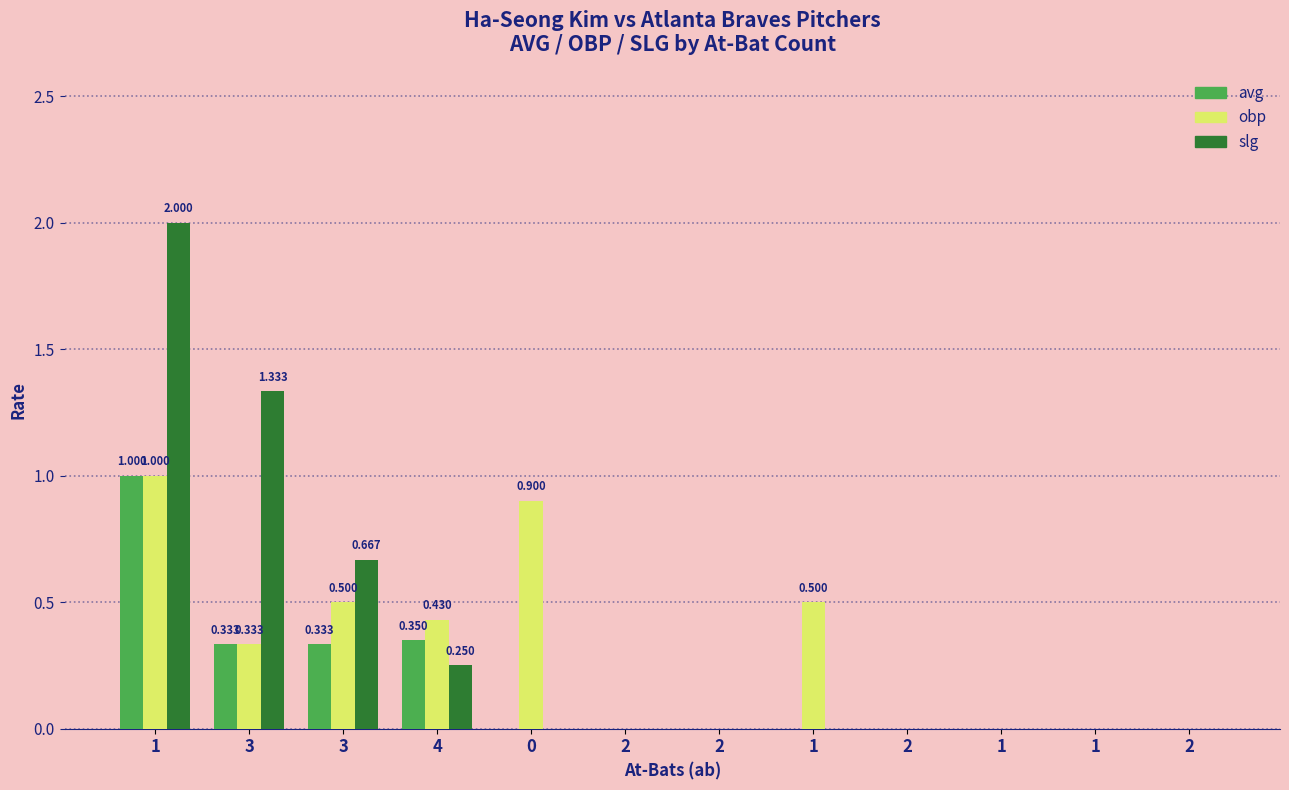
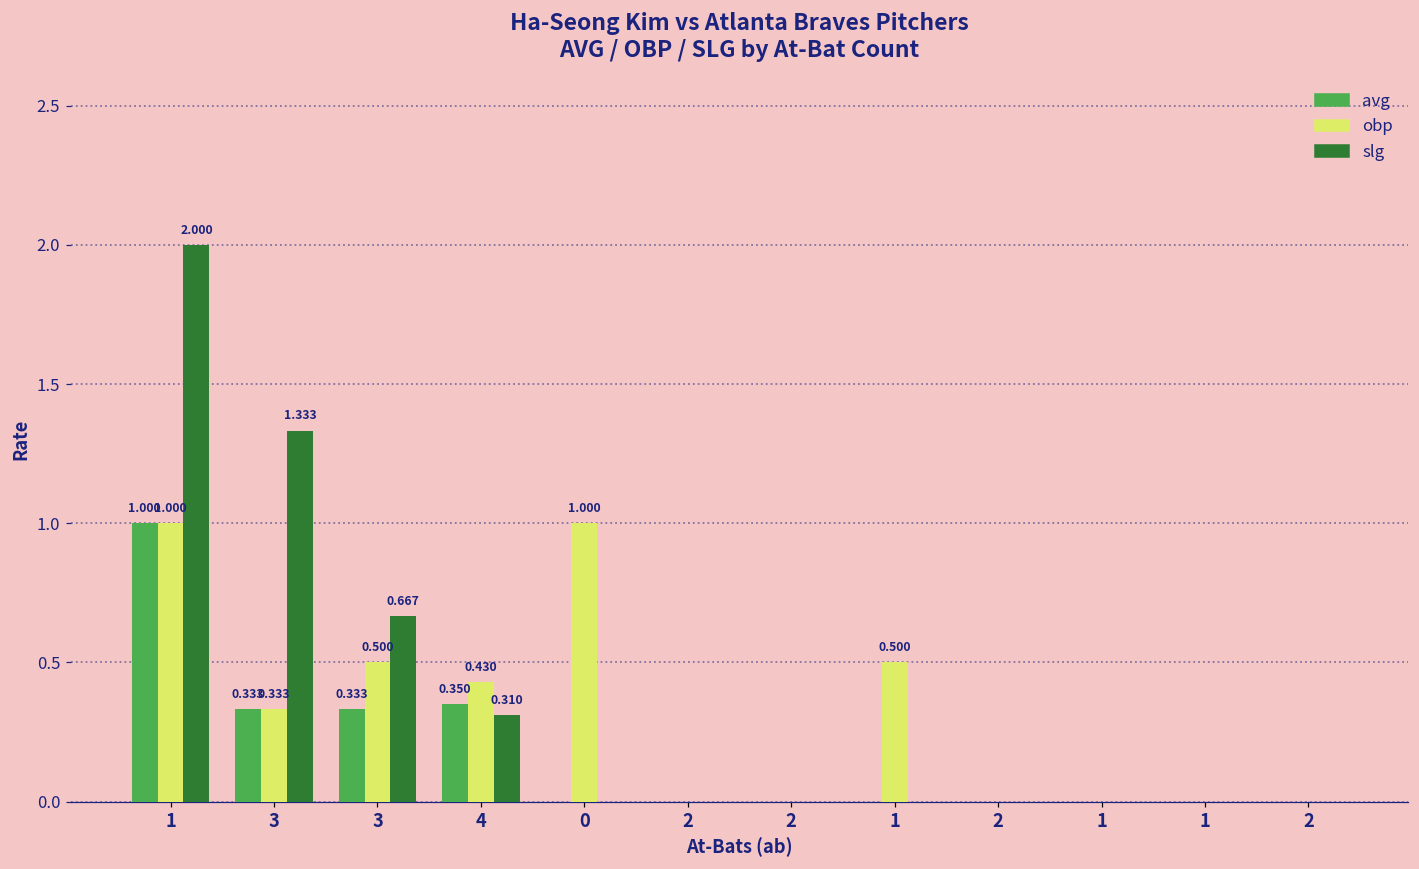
  {
    "avg": {
      "4": 0.350
    },
    "obp": {
      "4": 0.430,
-     "0": 0.900
+     "0": 1.000
    },
    "slg": {
-     "4": 0.250
+     "4": 0.310
    }
  }
